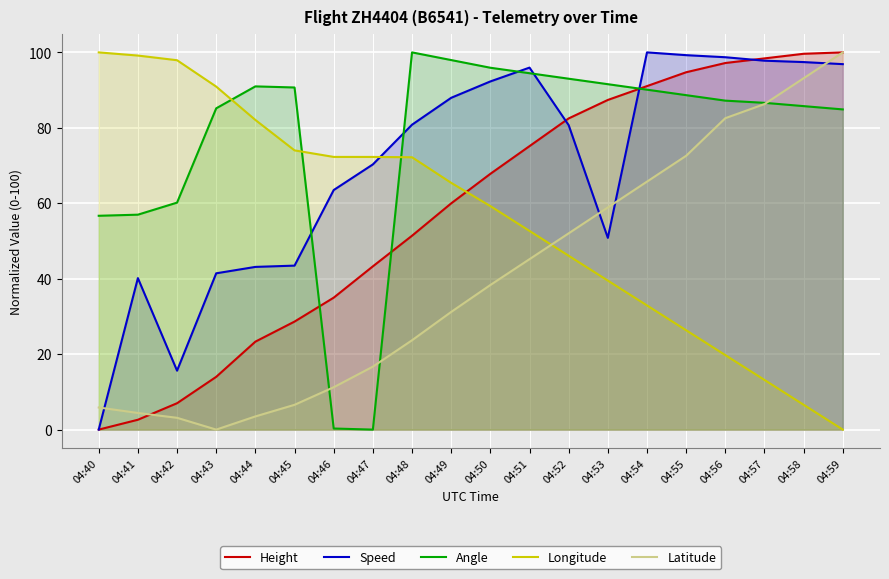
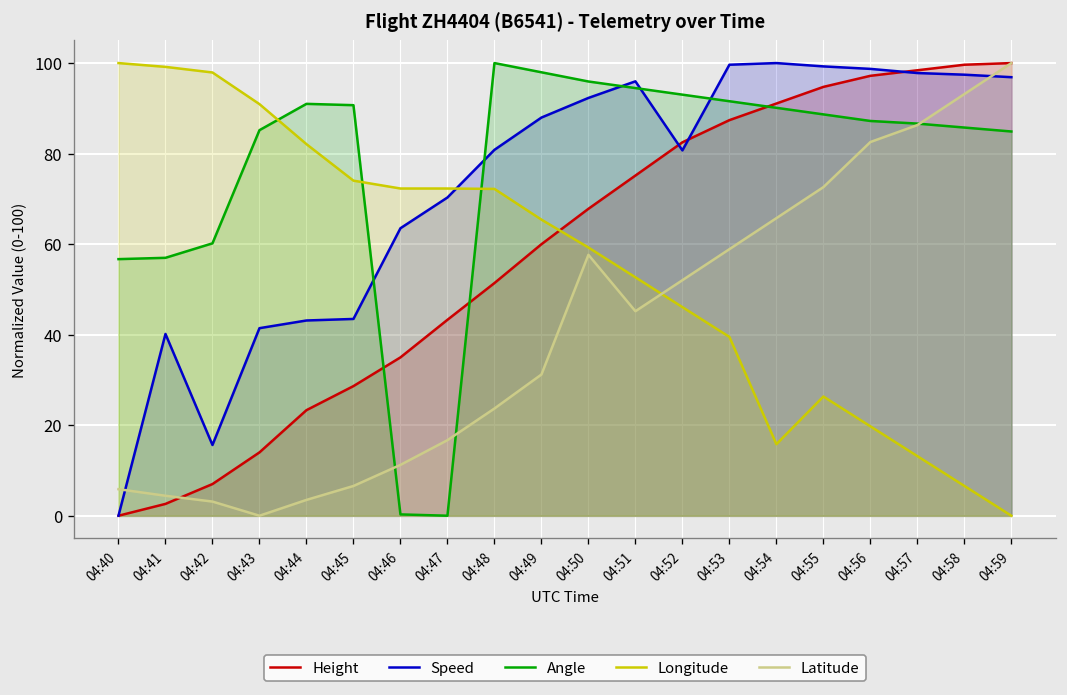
  {
    "Height": {
      "04:41": 3,
      "04:42": 7,
      "04:43": 14,
      "04:44": 23,
      "04:45": 29,
      "04:46": 35,
      "04:47": 43,
      "04:48": 51,
      "04:49": 60,
      "04:50": 68,
      "04:51": 75,
      "04:52": 82,
      "04:53": 87,
      "04:54": 91,
      "04:55": 95,
      "04:56": 97,
      "04:58": 100
    },
    "Speed": {
      "04:41": 40,
      "04:42": 16,
      "04:43": 41,
      "04:44": 43,
      "04:45": 43,
      "04:46": 64,
      "04:47": 70,
      "04:48": 81,
      "04:49": 88,
      "04:50": 92,
      "04:51": 96,
      "04:52": 81,
-     "04:53": 51,
+     "04:53": 100,
      "04:54": 100,
      "04:55": 99,
      "04:56": 99,
      "04:58": 97,
      "04:59": 97
    },
    "Angle": {
      "04:40": 57,
      "04:41": 57,
      "04:42": 60,
      "04:43": 85,
      "04:44": 91,
      "04:45": 91,
      "04:46": 0,
      "04:47": 0,
      "04:48": 100,
      "04:49": 98,
      "04:50": 96,
      "04:51": 94,
      "04:52": 93,
      "04:53": 92,
      "04:54": 90,
      "04:55": 89,
      "04:56": 87,
      "04:58": 86,
      "04:59": 85
    },
    "Longitude": {
      "04:40": 100,
      "04:41": 99,
      "04:42": 98,
      "04:43": 91,
      "04:44": 82,
      "04:45": 74,
      "04:46": 72,
      "04:47": 72,
      "04:48": 72,
      "04:49": 65,
      "04:50": 59,
      "04:51": 53,
      "04:52": 46,
      "04:53": 40,
-     "04:54": 33,
+     "04:54": 16,
      "04:55": 26,
      "04:56": 20,
      "04:57": 13,
      "04:58": 7,
      "04:59": 0
    },
    "Latitude": {
      "04:40": 6,
      "04:41": 4,
      "04:42": 3,
      "04:43": 0,
      "04:44": 3,
      "04:45": 7,
      "04:46": 11,
      "04:47": 17,
      "04:48": 24,
      "04:49": 31,
-     "04:50": 38,
+     "04:50": 58,
      "04:51": 45,
      "04:52": 52,
      "04:53": 59,
      "04:54": 66,
      "04:55": 73,
      "04:56": 83,
      "04:58": 93
    }
  }
